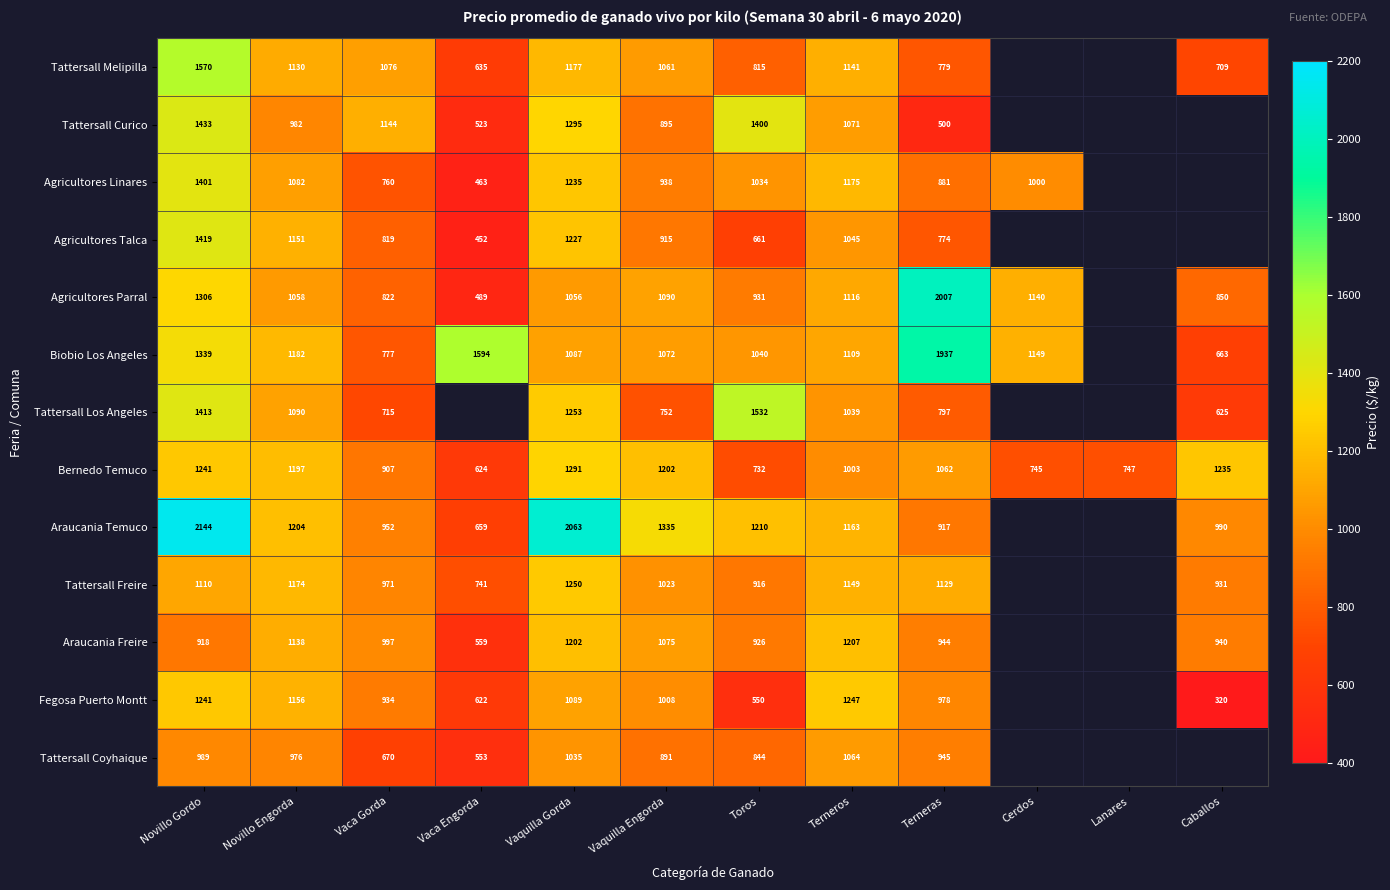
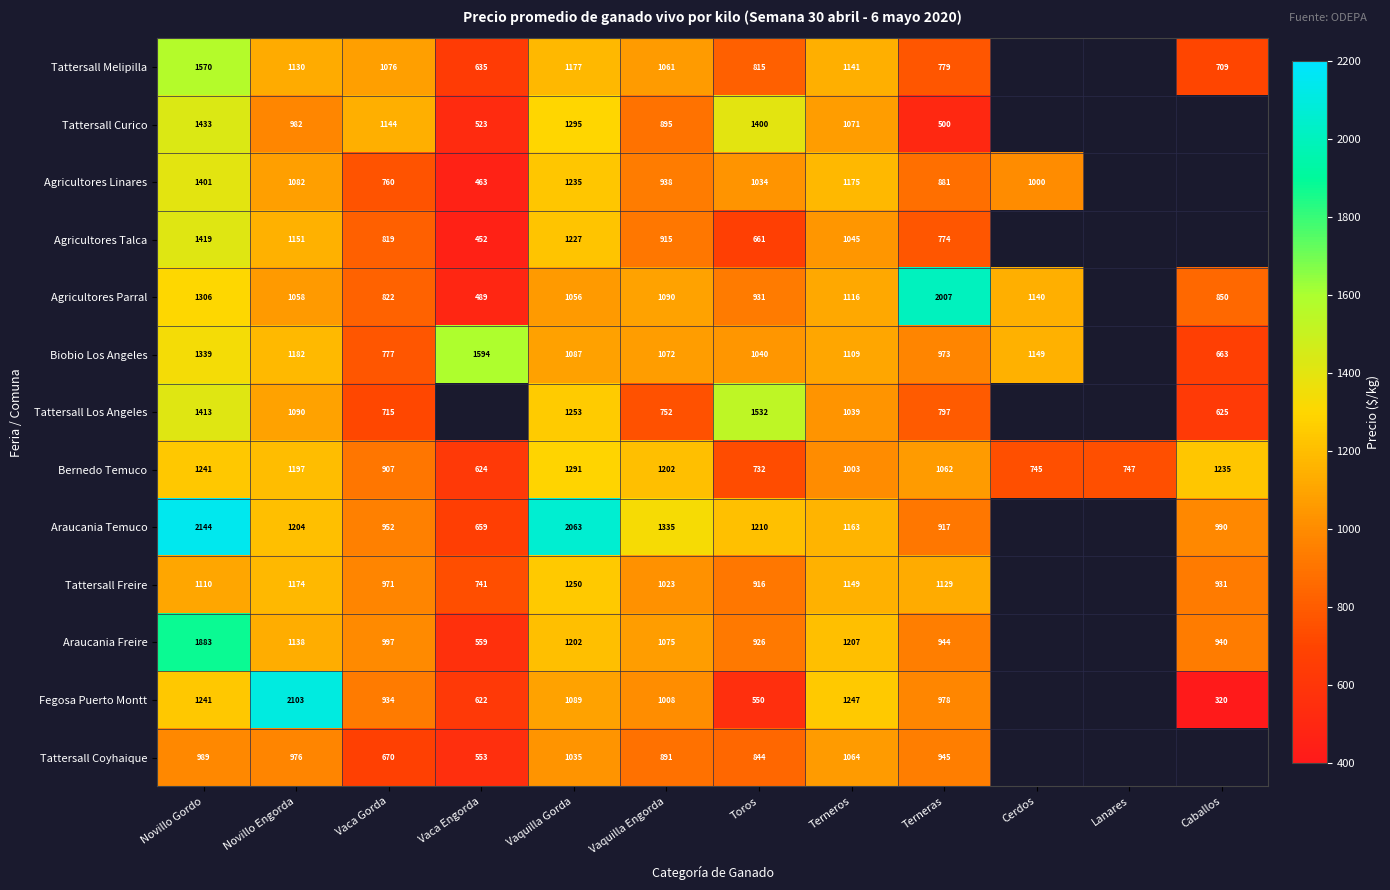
  {
    "Tattersall Melipilla": {
      "Novillo Gordo": 1570,
      "Novillo Engorda": 1130,
      "Vaca Gorda": 1076,
      "Vaca Engorda": 635,
      "Vaquilla Gorda": 1177,
      "Vaquilla Engorda": 1061,
      "Toros": 815,
      "Terneros": 1141,
      "Terneras": 779,
      "Caballos": 709
    },
    "Tattersall Curico": {
      "Novillo Gordo": 1433,
      "Novillo Engorda": 982,
      "Vaca Gorda": 1144,
      "Vaca Engorda": 523,
      "Vaquilla Gorda": 1295,
      "Vaquilla Engorda": 895,
      "Toros": 1400,
      "Terneros": 1071,
      "Terneras": 500
    },
    "Agricultores Linares": {
      "Novillo Gordo": 1401,
      "Novillo Engorda": 1082,
      "Vaca Gorda": 760,
      "Vaca Engorda": 463,
      "Vaquilla Gorda": 1235,
      "Vaquilla Engorda": 938,
      "Toros": 1034,
      "Terneros": 1175,
      "Terneras": 881,
      "Cerdos": 1000
    },
    "Agricultores Talca": {
      "Novillo Gordo": 1419,
      "Novillo Engorda": 1151,
      "Vaca Gorda": 819,
      "Vaca Engorda": 452,
      "Vaquilla Gorda": 1227,
      "Vaquilla Engorda": 915,
      "Toros": 661,
      "Terneros": 1045,
      "Terneras": 774
    },
    "Agricultores Parral": {
      "Novillo Gordo": 1306,
      "Novillo Engorda": 1058,
      "Vaca Gorda": 822,
      "Vaca Engorda": 489,
      "Vaquilla Gorda": 1056,
      "Vaquilla Engorda": 1090,
      "Toros": 931,
      "Terneros": 1116,
      "Terneras": 2007,
      "Cerdos": 1140,
      "Caballos": 850
    },
    "Biobio Los Angeles": {
      "Novillo Gordo": 1339,
      "Novillo Engorda": 1182,
      "Vaca Gorda": 777,
      "Vaca Engorda": 1594,
      "Vaquilla Gorda": 1087,
      "Vaquilla Engorda": 1072,
      "Toros": 1040,
      "Terneros": 1109,
-     "Terneras": 1937,
+     "Terneras": 973,
      "Cerdos": 1149,
      "Caballos": 663
    },
    "Tattersall Los Angeles": {
      "Novillo Gordo": 1413,
      "Novillo Engorda": 1090,
      "Vaca Gorda": 715,
      "Vaquilla Gorda": 1253,
      "Vaquilla Engorda": 752,
      "Toros": 1532,
      "Terneros": 1039,
      "Terneras": 797,
      "Caballos": 625
    },
    "Bernedo Temuco": {
      "Novillo Gordo": 1241,
      "Novillo Engorda": 1197,
      "Vaca Gorda": 907,
      "Vaca Engorda": 624,
      "Vaquilla Gorda": 1291,
      "Vaquilla Engorda": 1202,
      "Toros": 732,
      "Terneros": 1003,
      "Terneras": 1062,
      "Cerdos": 745,
      "Lanares": 747,
      "Caballos": 1235
    },
    "Araucania Temuco": {
      "Novillo Gordo": 2144,
      "Novillo Engorda": 1204,
      "Vaca Gorda": 952,
      "Vaca Engorda": 659,
      "Vaquilla Gorda": 2063,
      "Vaquilla Engorda": 1335,
      "Toros": 1210,
      "Terneros": 1163,
      "Terneras": 917,
      "Caballos": 990
    },
    "Tattersall Freire": {
      "Novillo Gordo": 1110,
      "Novillo Engorda": 1174,
      "Vaca Gorda": 971,
      "Vaca Engorda": 741,
      "Vaquilla Gorda": 1250,
      "Vaquilla Engorda": 1023,
      "Toros": 916,
      "Terneros": 1149,
      "Terneras": 1129,
      "Caballos": 931
    },
    "Araucania Freire": {
-     "Novillo Gordo": 918,
+     "Novillo Gordo": 1883,
      "Novillo Engorda": 1138,
      "Vaca Gorda": 997,
      "Vaca Engorda": 559,
      "Vaquilla Gorda": 1202,
      "Vaquilla Engorda": 1075,
      "Toros": 926,
      "Terneros": 1207,
      "Terneras": 944,
      "Caballos": 940
    },
    "Fegosa Puerto Montt": {
      "Novillo Gordo": 1241,
-     "Novillo Engorda": 1156,
+     "Novillo Engorda": 2103,
      "Vaca Gorda": 934,
      "Vaca Engorda": 622,
      "Vaquilla Gorda": 1089,
      "Vaquilla Engorda": 1008,
      "Toros": 550,
      "Terneros": 1247,
      "Terneras": 978,
      "Caballos": 320
    },
    "Tattersall Coyhaique": {
      "Novillo Gordo": 989,
      "Novillo Engorda": 976,
      "Vaca Gorda": 670,
      "Vaca Engorda": 553,
      "Vaquilla Gorda": 1035,
      "Vaquilla Engorda": 891,
      "Toros": 844,
      "Terneros": 1064,
      "Terneras": 945
    }
  }
